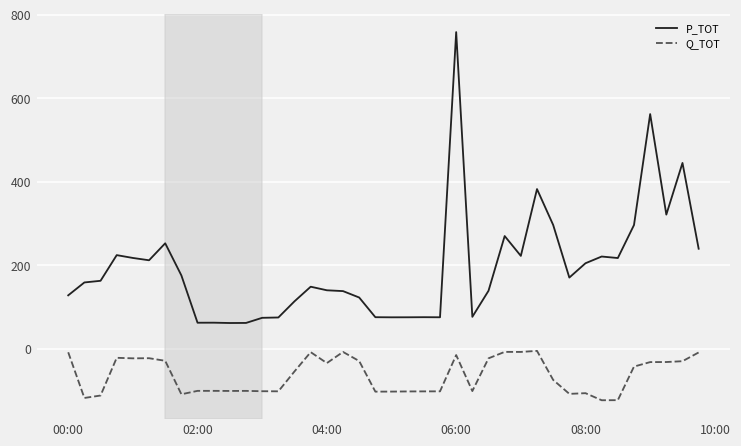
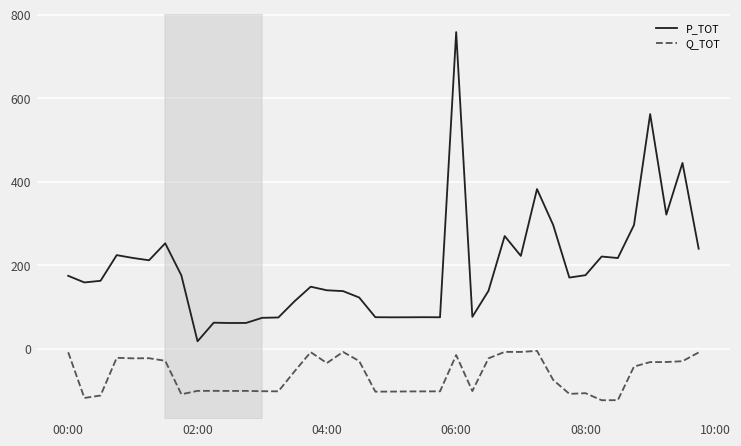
  {
    "P_TOT": {
-     "00:00": 130,
-     "02:00": 60,
+     "00:00": 170,
+     "02:00": 20,
      "04:00": 140,
      "06:00": 760,
-     "08:00": 200
+     "08:00": 180
    },
    "Q_TOT": {
      "00:00": -10,
      "02:00": -100,
      "04:00": -30,
      "06:00": -20,
      "08:00": -110
    }
  }
